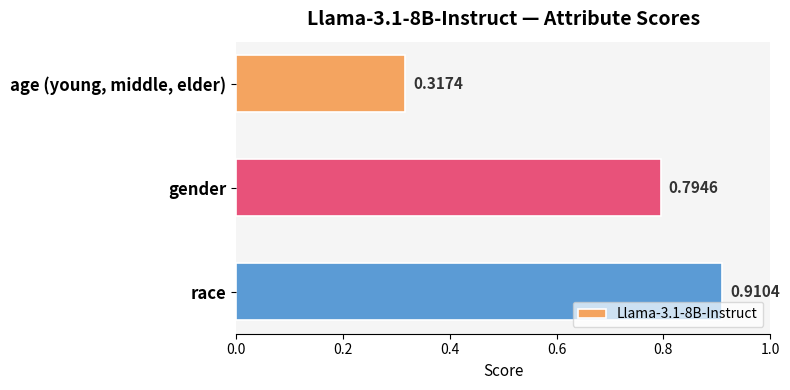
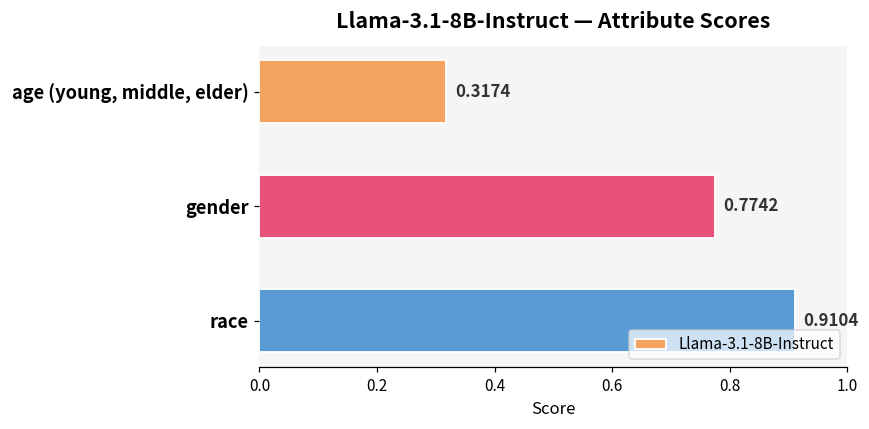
  {
    "age (young, middle, elder)": 0.3174,
-   "gender": 0.7946,
+   "gender": 0.7742,
    "race": 0.9104
  }
